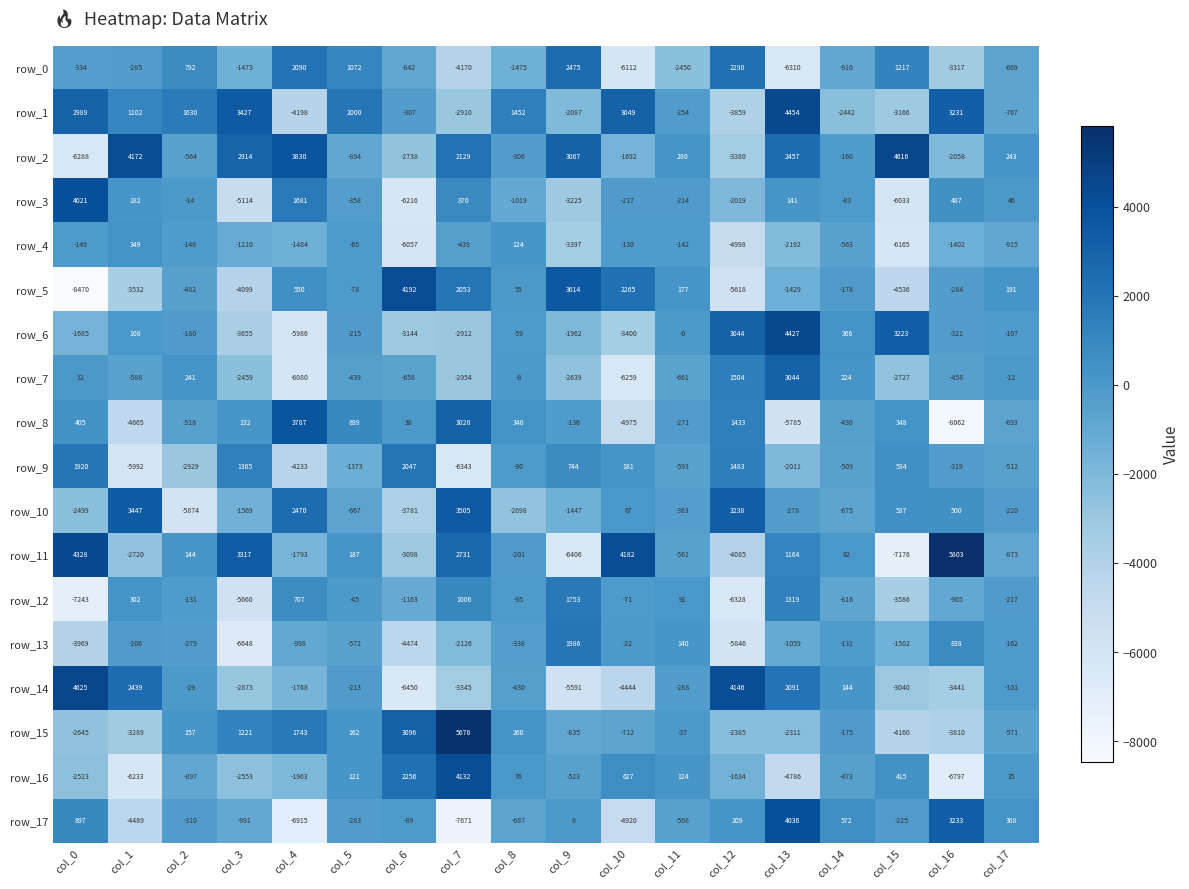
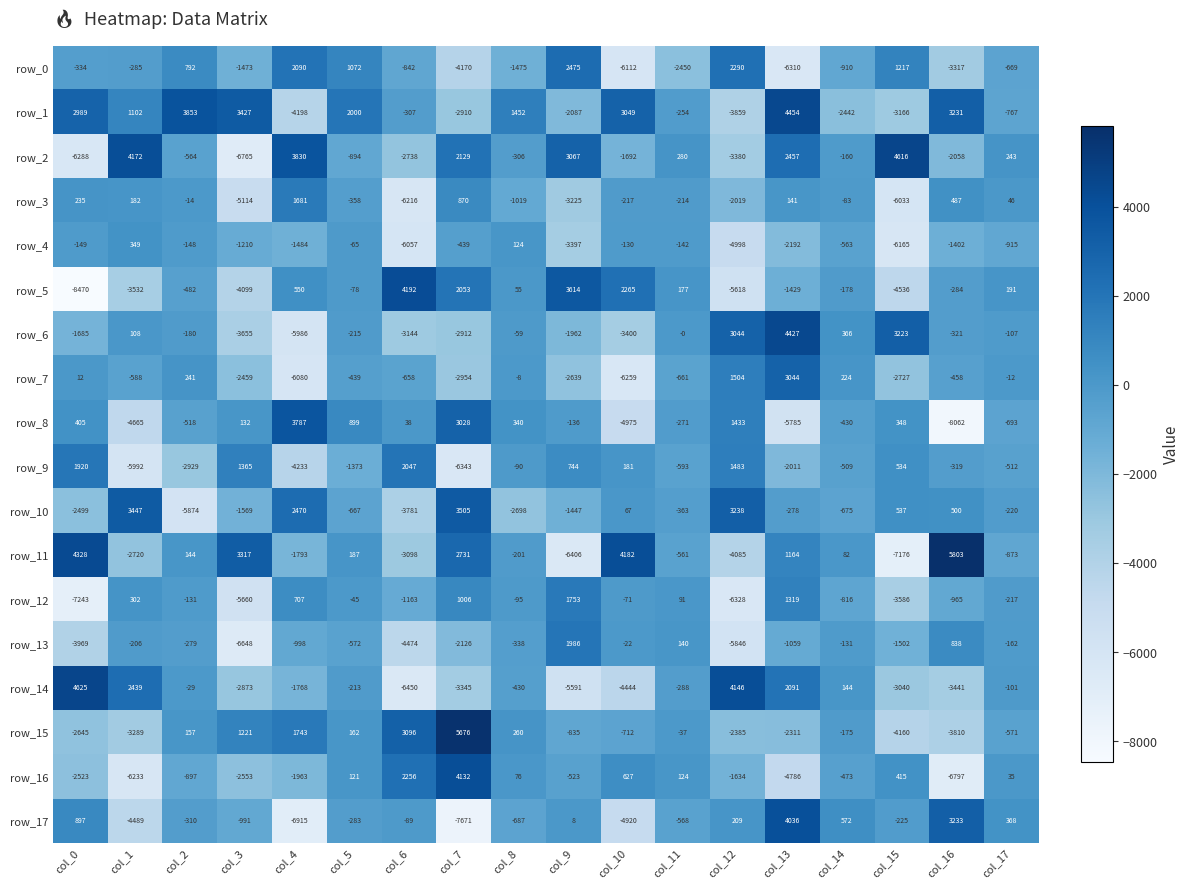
  {
    "row_1": {
      "col_0": 2989,
      "col_1": 1102,
-     "col_2": 1630,
+     "col_2": 3853,
      "col_3": 3427,
      "col_4": -4198,
      "col_5": 2000,
      "col_6": -307,
      "col_7": -2910,
      "col_8": 1452,
      "col_9": -2087,
      "col_10": 3049,
      "col_11": -254,
      "col_12": -3859,
      "col_13": 4454,
      "col_14": -2442,
      "col_15": -3166,
      "col_16": 3231,
      "col_17": -767
    },
    "row_2": {
      "col_0": -6288,
      "col_1": 4172,
      "col_2": -564,
-     "col_3": 2914,
+     "col_3": -6765,
      "col_4": 3830,
      "col_5": -894,
      "col_6": -2738,
      "col_7": 2129,
      "col_8": -306,
      "col_9": 3067,
      "col_10": -1692,
      "col_11": 280,
      "col_12": -3380,
      "col_13": 2457,
      "col_14": -160,
      "col_15": 4616,
      "col_16": -2058,
      "col_17": 243
    },
    "row_3": {
-     "col_0": 4021,
+     "col_0": 235,
      "col_1": 182,
      "col_2": -14,
      "col_3": -5114,
      "col_4": 1681,
      "col_5": -358,
      "col_6": -6216,
      "col_7": 870,
      "col_8": -1019,
      "col_9": -3225,
      "col_10": -217,
      "col_11": -214,
      "col_12": -2019,
      "col_13": 141,
      "col_14": -83,
      "col_15": -6033,
      "col_16": 487,
      "col_17": 46
    }
  }
